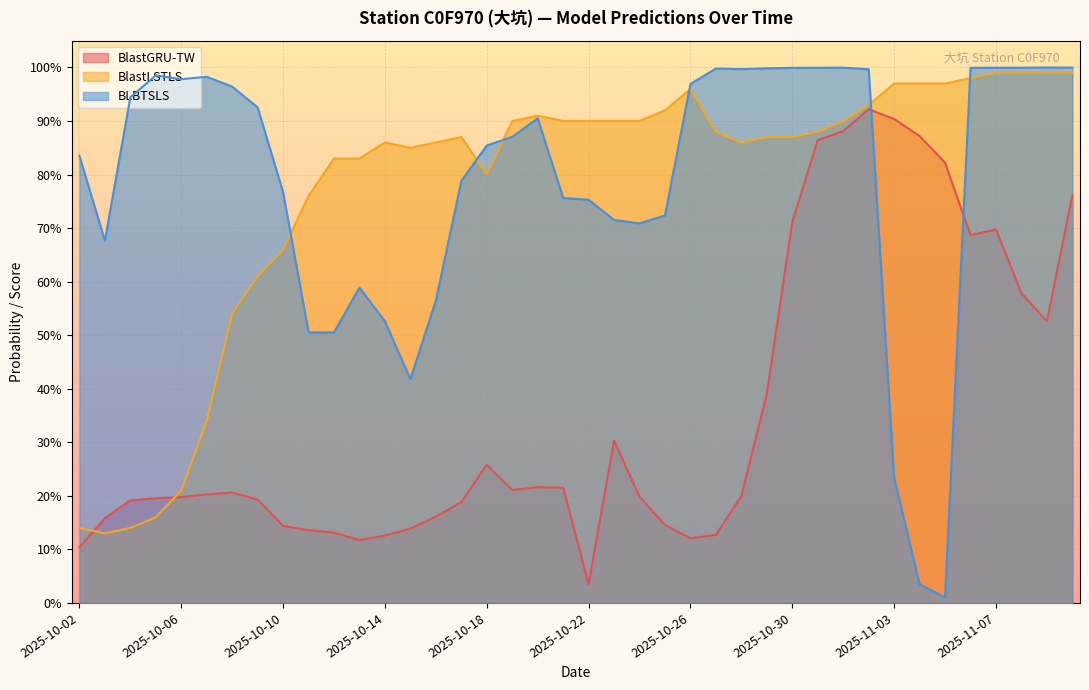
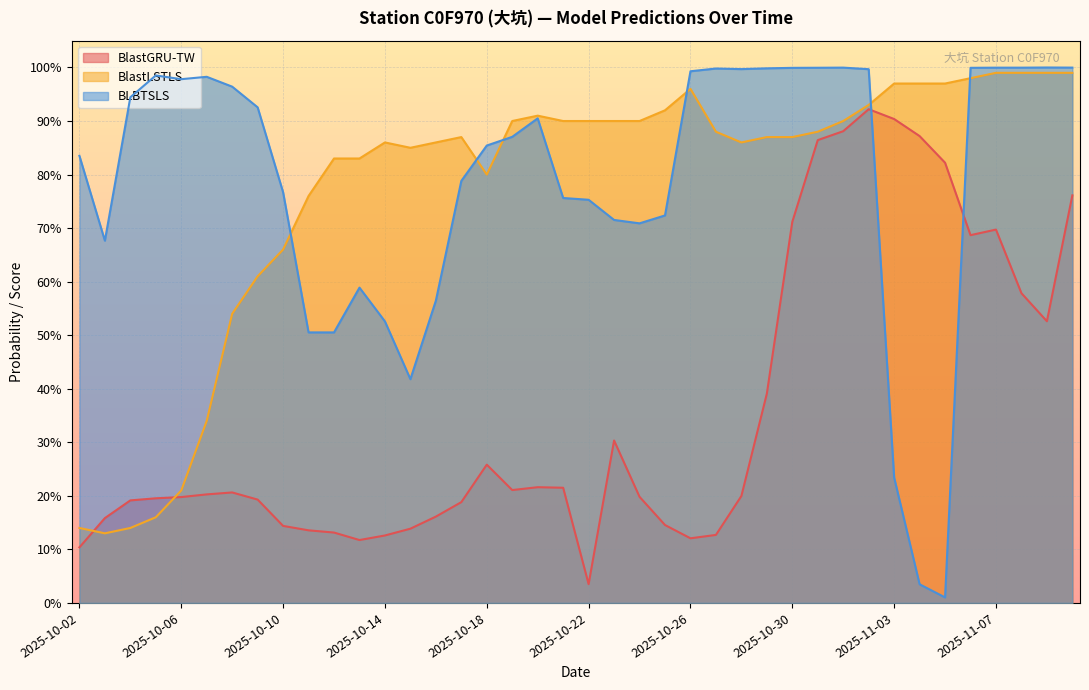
  {
    "BlastGRU-TW": {
      "2025-10-02": "10%",
      "2025-10-06": "20%",
      "2025-10-10": "14%",
      "2025-10-14": "13%",
      "2025-10-18": "26%",
      "2025-10-22": "4%",
      "2025-10-26": "12%",
      "2025-10-30": "71%",
      "2025-11-03": "90%",
      "2025-11-07": "70%"
    },
    "BlastLSTLS": {
      "2025-10-02": "14%",
      "2025-10-06": "21%",
      "2025-10-10": "66%",
      "2025-10-14": "86%",
      "2025-10-18": "80%",
      "2025-10-22": "90%",
      "2025-10-26": "96%",
      "2025-10-30": "87%",
      "2025-11-03": "97%",
      "2025-11-07": "99%"
    },
    "BLBTSLS": {
      "2025-10-02": "83%",
      "2025-10-10": "77%",
      "2025-10-14": "53%",
      "2025-10-18": "85%",
      "2025-10-22": "75%",
-     "2025-10-26": "97%",
+     "2025-10-26": "99%",
      "2025-10-30": "100%",
      "2025-11-03": "23%",
      "2025-11-07": "100%"
    }
  }
